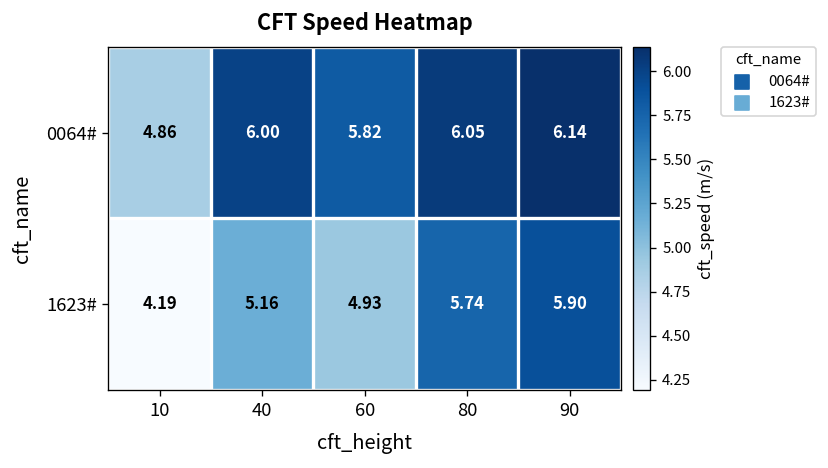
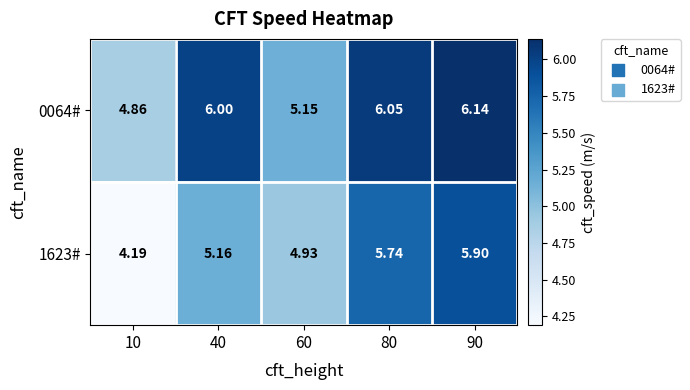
  {
    "0064#": {
      "10": 4.86,
      "40": 6.00,
-     "60": 5.82,
+     "60": 5.15,
      "80": 6.05,
      "90": 6.14
    },
    "1623#": {
      "10": 4.19,
      "40": 5.16,
      "60": 4.93,
      "80": 5.74,
      "90": 5.90
    }
  }
